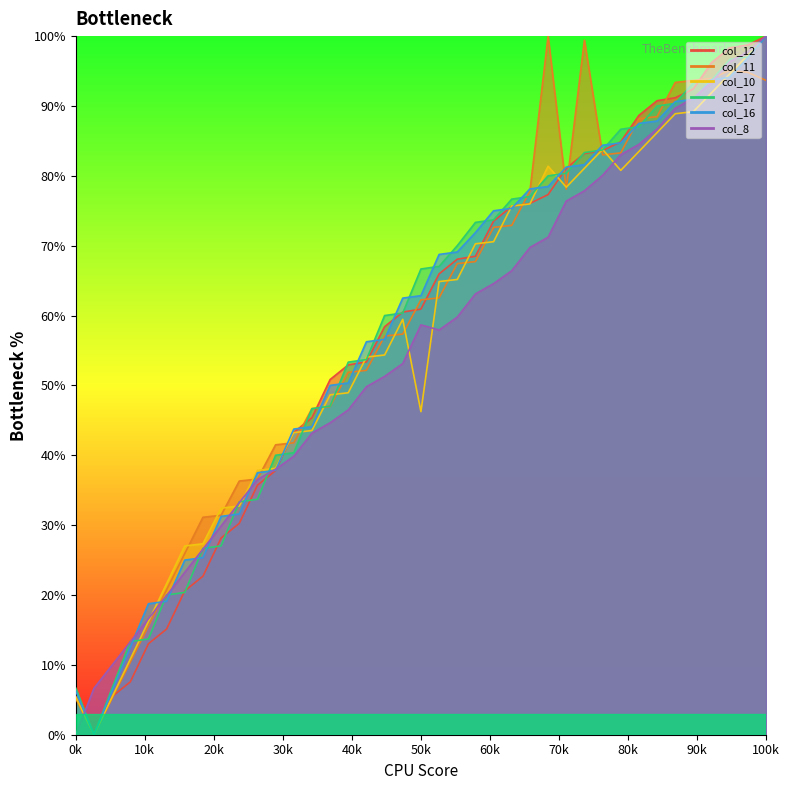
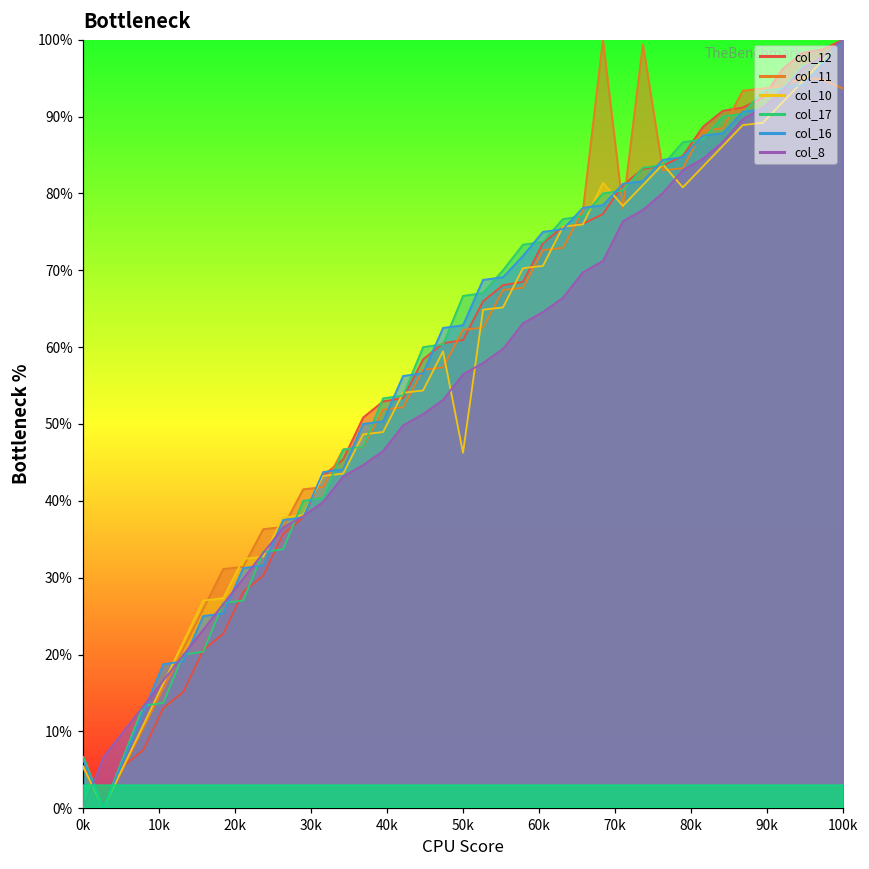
  {
    "col_10": {
      "50k": "46%"
    },
    "col_17": {
      "0k": "7%",
      "50k": "67%"
    },
    "col_16": {
      "0k": "6%",
      "50k": "63%"
    },
    "col_8": {
-     "50k": "59%"
+     "50k": "56%"
    }
  }
